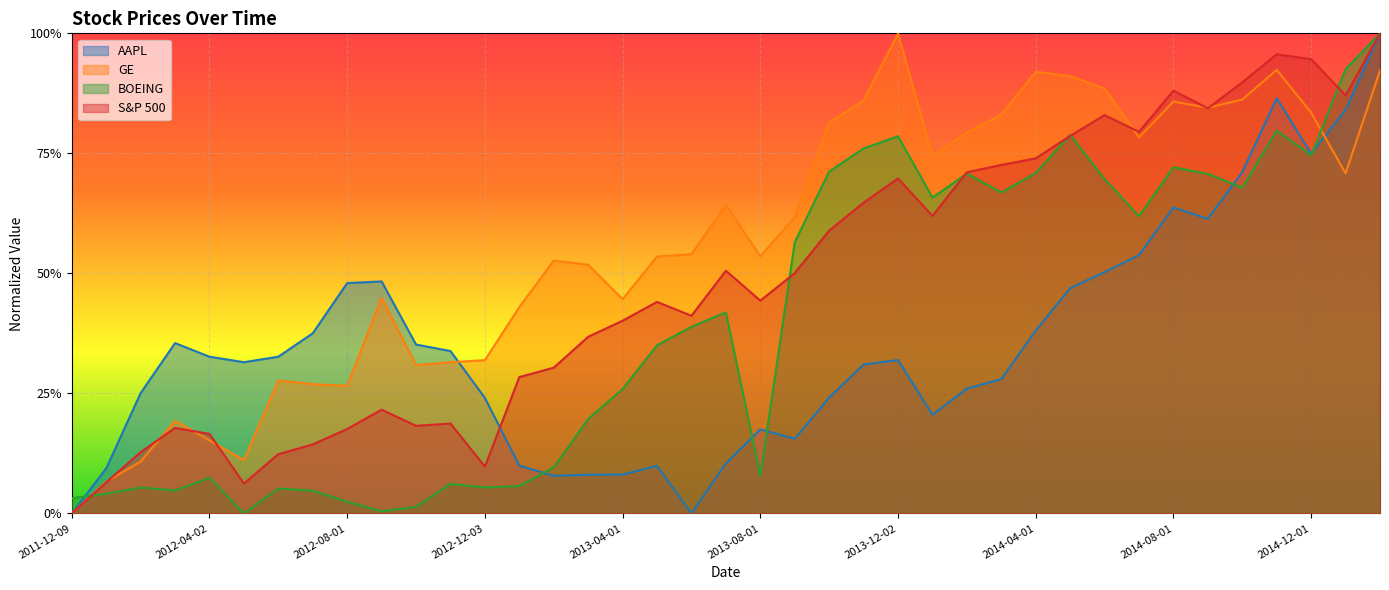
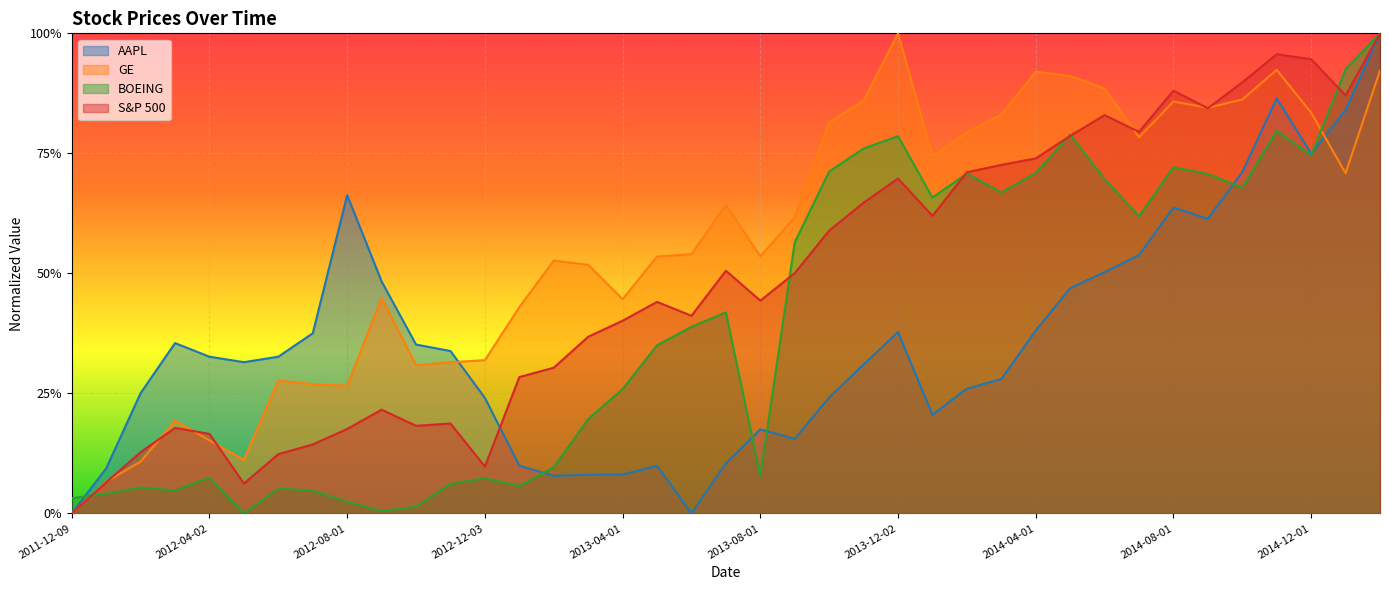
  {
    "AAPL": {
      "2012-04-02": "33%",
-     "2012-08-01": "48%",
+     "2012-08-01": "66%",
      "2012-12-03": "24%",
      "2013-04-01": "8%",
      "2013-08-01": "18%",
-     "2013-12-02": "32%",
+     "2013-12-02": "38%",
      "2014-04-01": "38%",
      "2014-08-01": "64%"
    },
    "GE": {
      "2012-04-02": "15%",
      "2012-08-01": "27%",
      "2012-12-03": "32%",
      "2013-04-01": "45%",
      "2013-08-01": "54%",
      "2013-12-02": "100%",
      "2014-04-01": "92%",
      "2014-08-01": "86%",
      "2014-12-01": "83%"
    },
    "BOEING": {
      "2011-12-09": "3%",
      "2012-04-02": "7%",
      "2012-08-01": "2%",
-     "2012-12-03": "5%",
+     "2012-12-03": "7%",
      "2013-04-01": "26%",
      "2013-08-01": "8%",
      "2013-12-02": "79%",
      "2014-04-01": "71%",
      "2014-08-01": "72%"
    },
    "S&P 500": {
      "2012-04-02": "17%",
      "2012-08-01": "18%",
      "2012-12-03": "10%",
      "2013-04-01": "40%",
      "2013-08-01": "44%",
      "2013-12-02": "70%",
      "2014-04-01": "74%",
      "2014-08-01": "88%",
      "2014-12-01": "95%"
    }
  }
